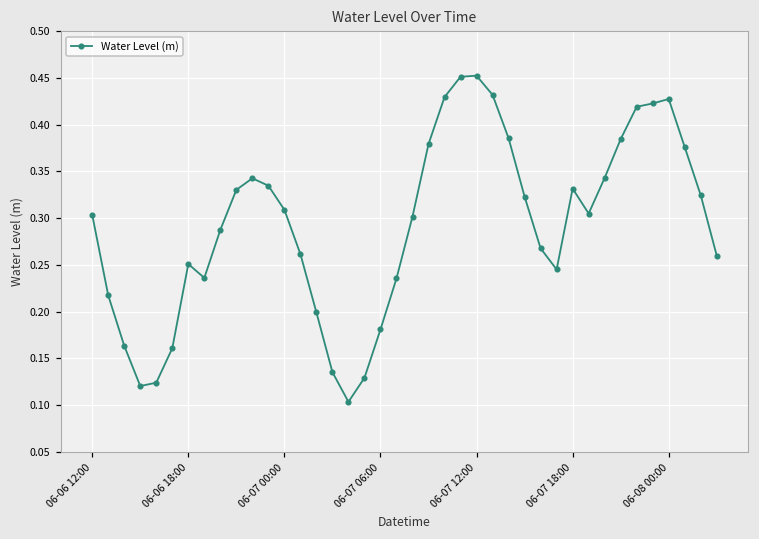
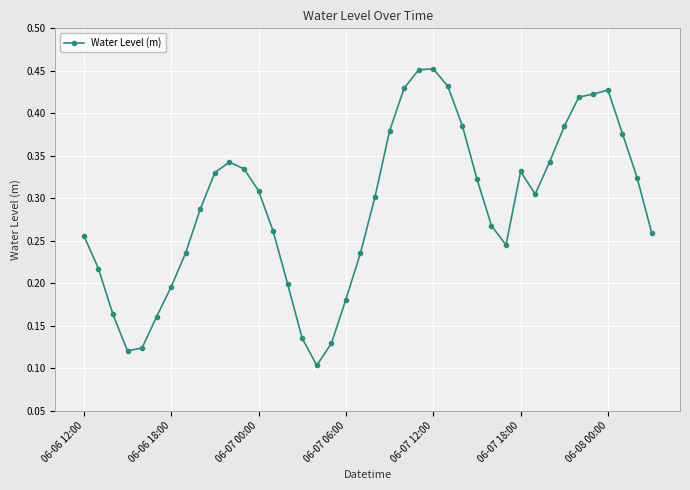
  {
-   "06-06 12:00": 0.30,
-   "06-06 18:00": 0.25,
+   "06-06 12:00": 0.26,
+   "06-06 18:00": 0.20,
    "06-07 00:00": 0.31,
    "06-07 06:00": 0.18,
    "06-07 12:00": 0.45,
    "06-07 18:00": 0.33,
    "06-08 00:00": 0.43
  }
